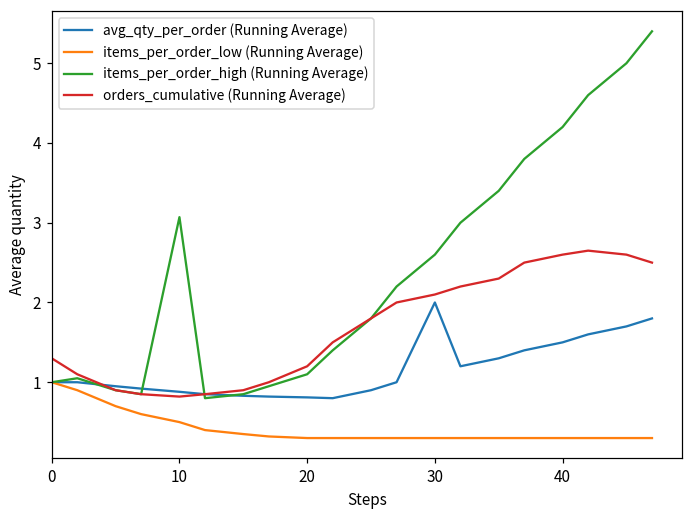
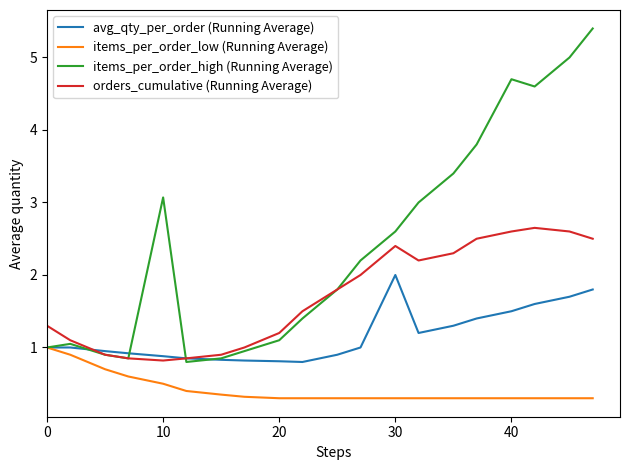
  {
    "avg_qty_per_order (Running Average)": {
      "10": 0.9,
      "20": 0.8,
      "30": 2.0,
      "40": 1.5
    },
    "items_per_order_low (Running Average)": {
      "10": 0.5,
      "20": 0.3,
      "30": 0.3,
      "40": 0.3
    },
    "items_per_order_high (Running Average)": {
      "10": 3.1,
      "20": 1.1,
      "30": 2.6,
-     "40": 4.2
+     "40": 4.7
    },
    "orders_cumulative (Running Average)": {
      "0": 1.3,
      "10": 0.8,
      "20": 1.2,
-     "30": 2.1,
+     "30": 2.4,
      "40": 2.6
    }
  }
